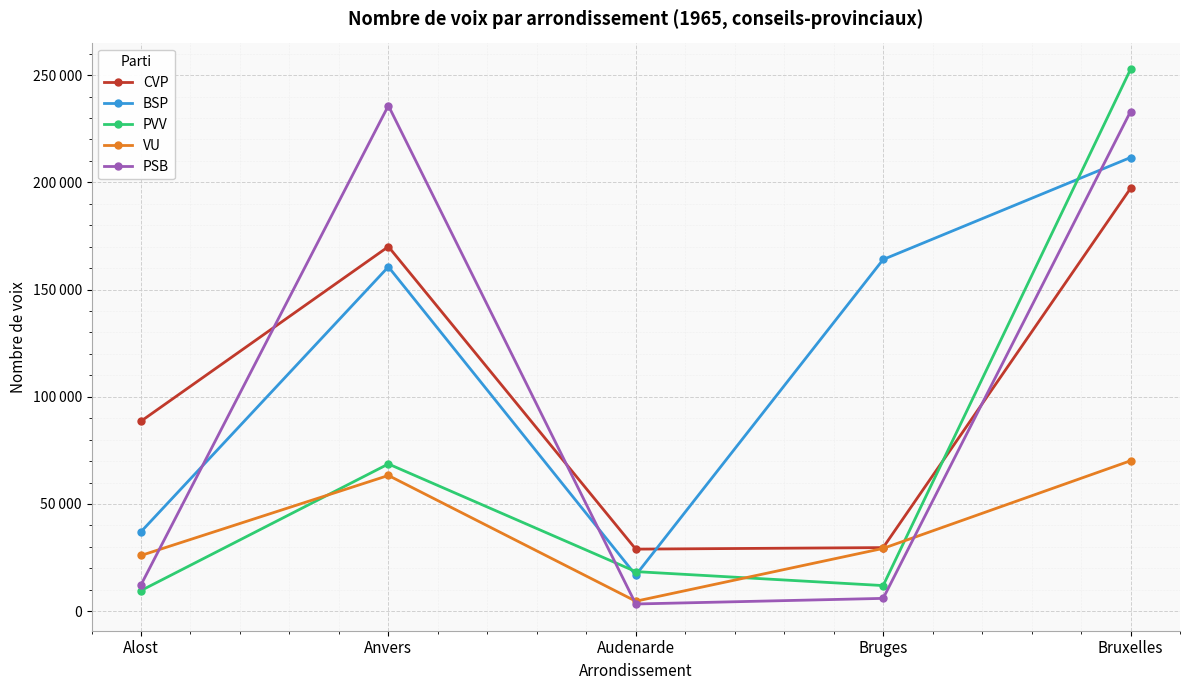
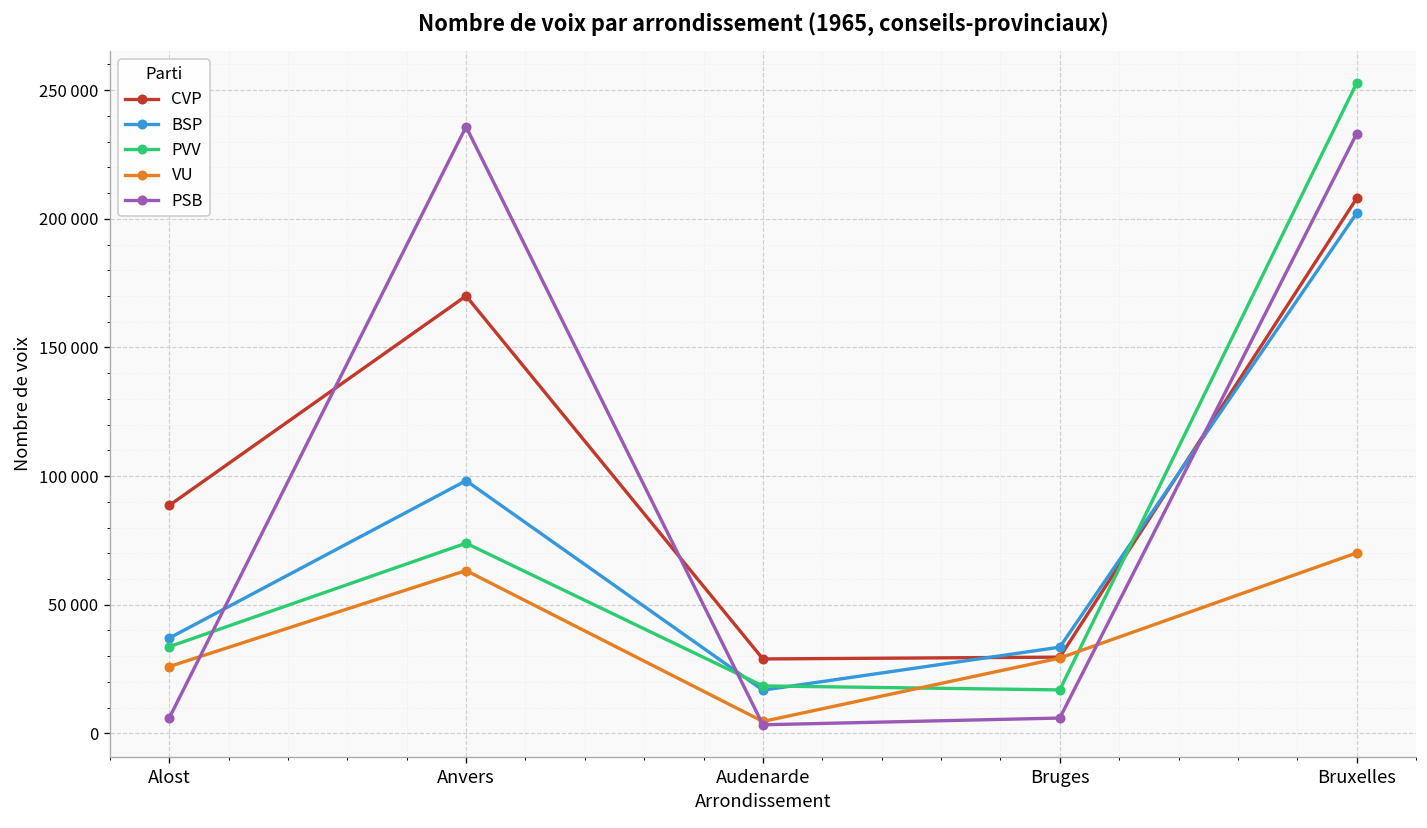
  {
    "CVP": {
      "Alost": 89000,
      "Anvers": 170000,
      "Audenarde": 29000,
-     "Bruxelles": 197000
+     "Bruxelles": 208000
    },
    "BSP": {
      "Alost": 37000,
-     "Anvers": 161000,
+     "Anvers": 98000,
      "Audenarde": 17000,
-     "Bruges": 164000,
-     "Bruxelles": 212000
+     "Bruges": 34000,
+     "Bruxelles": 202000
    },
    "PVV": {
-     "Alost": 10000,
-     "Anvers": 69000,
+     "Alost": 34000,
+     "Anvers": 74000,
      "Audenarde": 18000,
-     "Bruges": 12000,
+     "Bruges": 17000,
      "Bruxelles": 253000
    },
    "VU": {
      "Alost": 26000,
      "Anvers": 63000,
      "Audenarde": 5000,
      "Bruxelles": 70000
    },
    "PSB": {
-     "Alost": 12000,
+     "Alost": 6000,
      "Anvers": 236000,
      "Audenarde": 3000,
      "Bruges": 6000,
      "Bruxelles": 233000
    }
  }
